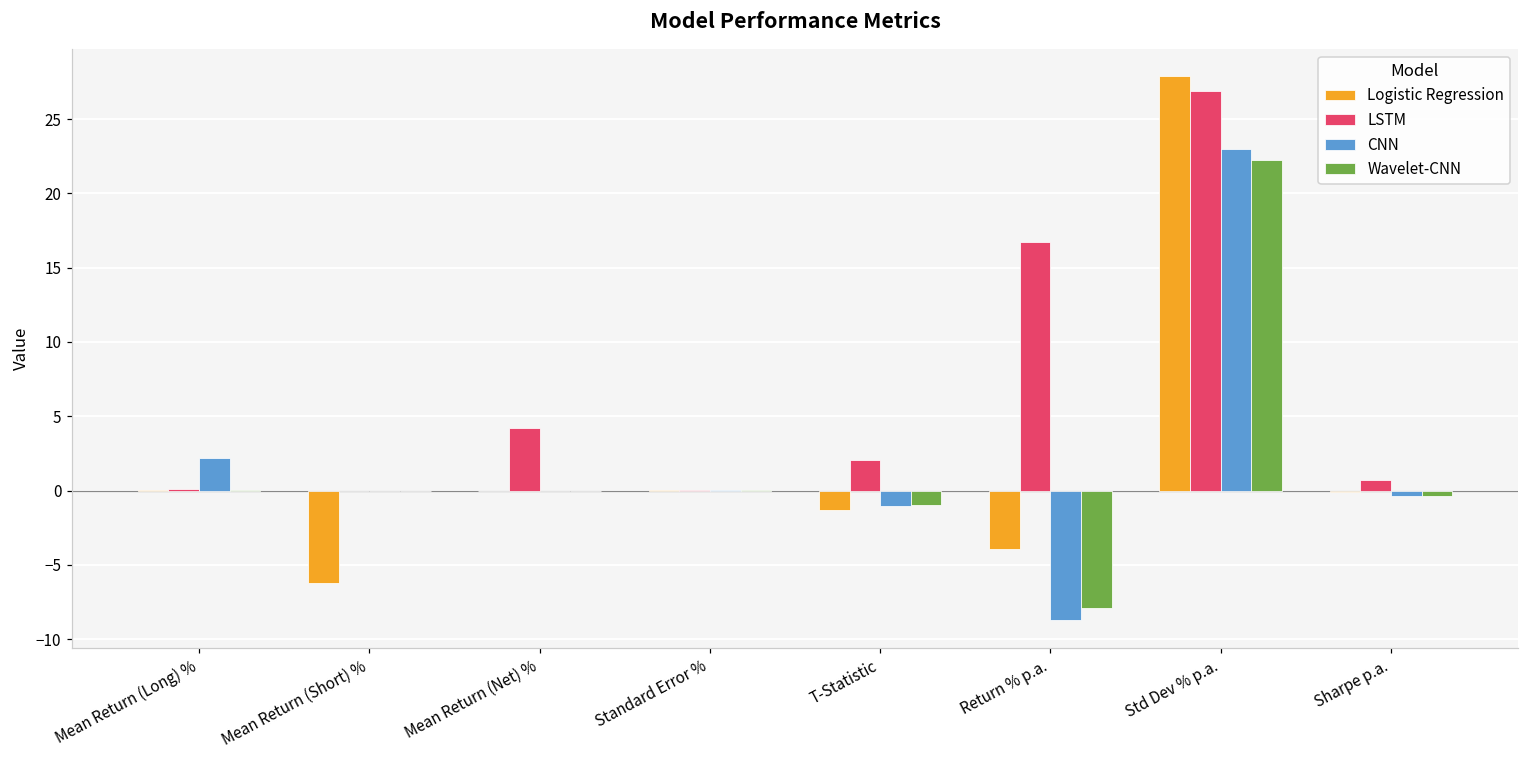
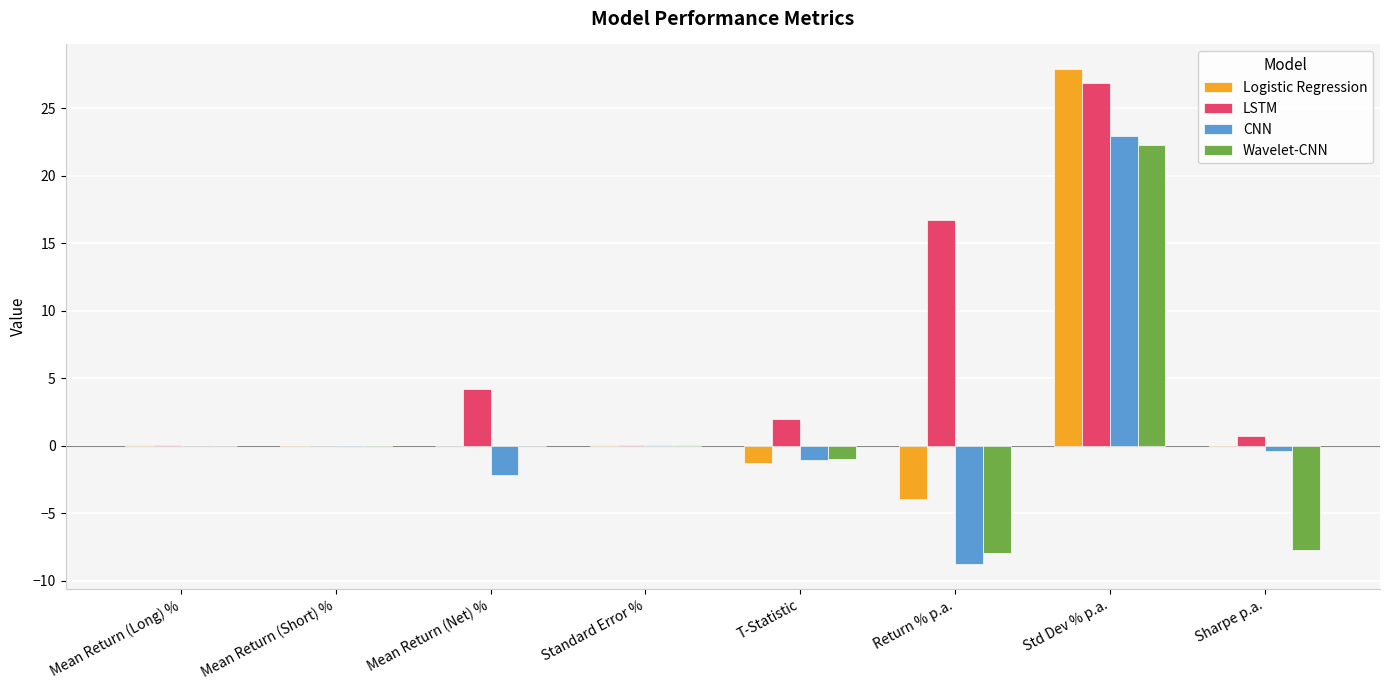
  {
    "Logistic Regression": {
-     "Mean Return (Short) %": -6.2,
+     "Mean Return (Short) %": -0.1,
      "T-Statistic": -1.3,
      "Return % p.a.": -3.9,
      "Std Dev % p.a.": 27.9
    },
    "LSTM": {
      "Mean Return (Net) %": 4.2,
      "T-Statistic": 2.0,
      "Return % p.a.": 16.7,
      "Std Dev % p.a.": 26.9,
      "Sharpe p.a.": 0.7
    },
    "CNN": {
-     "Mean Return (Long) %": 2.2,
-     "Mean Return (Net) %": 0.0,
+     "Mean Return (Long) %": 0.0,
+     "Mean Return (Net) %": -2.2,
      "T-Statistic": -1.1,
      "Return % p.a.": -8.7,
      "Std Dev % p.a.": 23.0,
      "Sharpe p.a.": -0.4
    },
    "Wavelet-CNN": {
      "T-Statistic": -1.0,
      "Return % p.a.": -7.9,
      "Std Dev % p.a.": 22.3,
-     "Sharpe p.a.": -0.4
+     "Sharpe p.a.": -7.7
    }
  }
